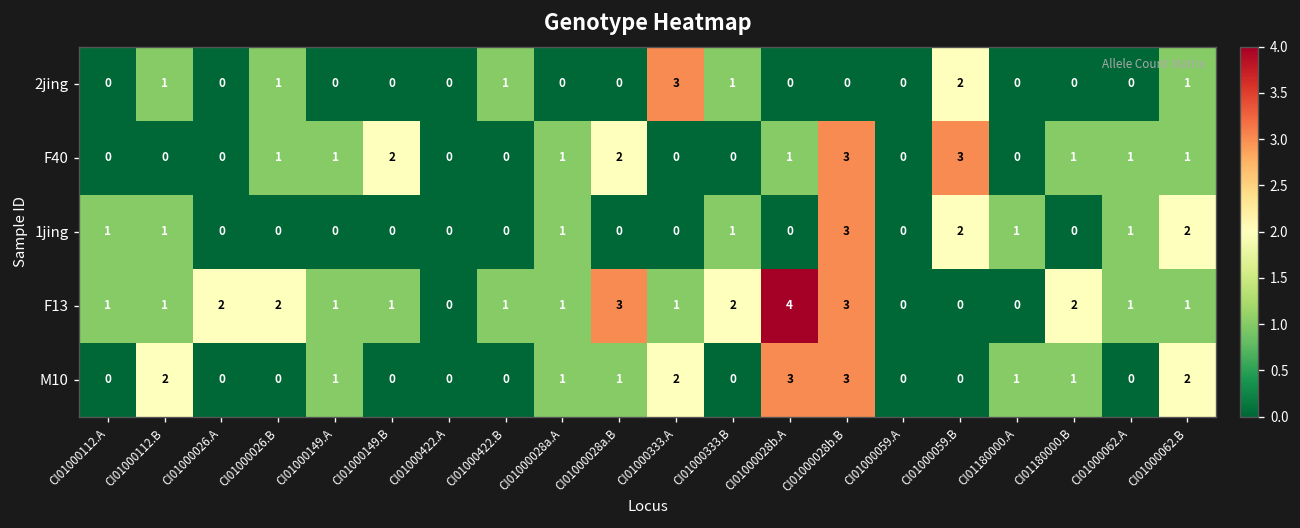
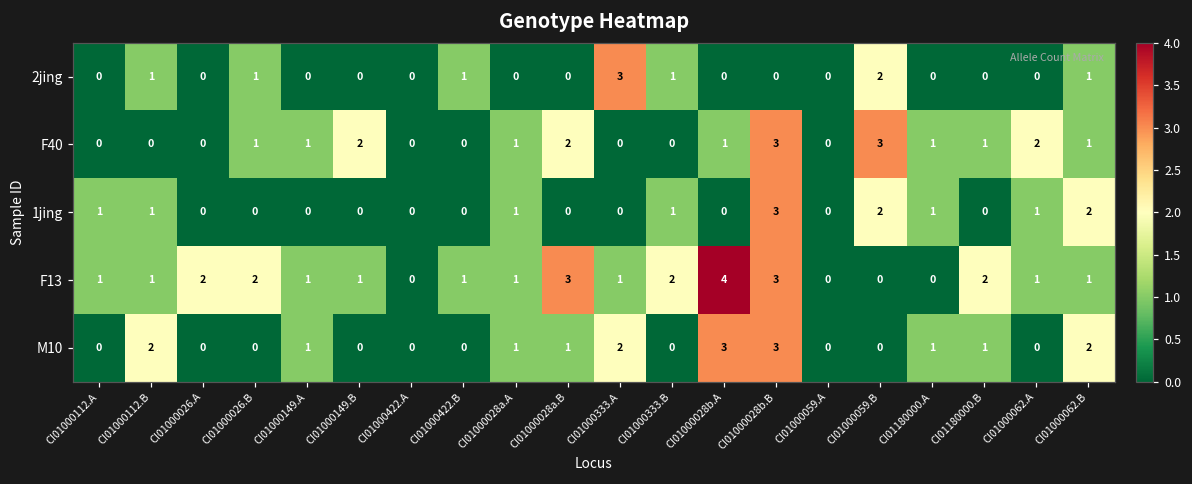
  {
    "2jing": {
      "CI01000112.A": 0,
      "CI01000112.B": 1,
      "CI01000026.A": 0,
      "CI01000026.B": 1,
      "CI01000149.A": 0,
      "CI01000149.B": 0,
      "CI01000422.A": 0,
      "CI01000422.B": 1,
      "CI01000028a.A": 0,
      "CI01000028a.B": 0,
      "CI01000333.A": 3,
      "CI01000333.B": 1,
      "CI01000028b.A": 0,
      "CI01000028b.B": 0,
      "CI01000059.A": 0,
      "CI01000059.B": 2,
      "CI01180000.A": 0,
      "CI01180000.B": 0,
      "CI01000062.B": 1
    },
    "F40": {
      "CI01000112.A": 0,
      "CI01000112.B": 0,
      "CI01000026.A": 0,
      "CI01000026.B": 1,
      "CI01000149.A": 1,
      "CI01000149.B": 2,
      "CI01000422.A": 0,
      "CI01000422.B": 0,
      "CI01000028a.A": 1,
      "CI01000028a.B": 2,
      "CI01000333.A": 0,
      "CI01000333.B": 0,
      "CI01000028b.A": 1,
      "CI01000028b.B": 3,
      "CI01000059.A": 0,
      "CI01000059.B": 3,
-     "CI01180000.A": 0,
+     "CI01180000.A": 1,
      "CI01180000.B": 1,
-     "CI01000062.A": 1,
+     "CI01000062.A": 2,
      "CI01000062.B": 1
    },
    "1jing": {
      "CI01000112.A": 1,
      "CI01000112.B": 1,
      "CI01000026.A": 0,
      "CI01000026.B": 0,
      "CI01000149.A": 0,
      "CI01000149.B": 0,
      "CI01000422.A": 0,
      "CI01000422.B": 0,
      "CI01000028a.A": 1,
      "CI01000028a.B": 0,
      "CI01000333.A": 0,
      "CI01000333.B": 1,
      "CI01000028b.A": 0,
      "CI01000028b.B": 3,
      "CI01000059.A": 0,
      "CI01000059.B": 2,
      "CI01180000.A": 1,
      "CI01180000.B": 0,
      "CI01000062.A": 1,
      "CI01000062.B": 2
    },
    "F13": {
      "CI01000112.A": 1,
      "CI01000112.B": 1,
      "CI01000026.A": 2,
      "CI01000026.B": 2,
      "CI01000149.A": 1,
      "CI01000149.B": 1,
      "CI01000422.A": 0,
      "CI01000422.B": 1,
      "CI01000028a.A": 1,
      "CI01000028a.B": 3,
      "CI01000333.A": 1,
      "CI01000333.B": 2,
      "CI01000028b.A": 4,
      "CI01000028b.B": 3,
      "CI01000059.A": 0,
      "CI01000059.B": 0,
      "CI01180000.A": 0,
      "CI01180000.B": 2,
      "CI01000062.A": 1,
      "CI01000062.B": 1
    },
    "M10": {
      "CI01000112.A": 0,
      "CI01000112.B": 2,
      "CI01000026.A": 0,
      "CI01000026.B": 0,
      "CI01000149.A": 1,
      "CI01000149.B": 0,
      "CI01000422.A": 0,
      "CI01000422.B": 0,
      "CI01000028a.A": 1,
      "CI01000028a.B": 1,
      "CI01000333.A": 2,
      "CI01000333.B": 0,
      "CI01000028b.A": 3,
      "CI01000028b.B": 3,
      "CI01000059.A": 0,
      "CI01000059.B": 0,
      "CI01180000.A": 1,
      "CI01180000.B": 1,
      "CI01000062.A": 0,
      "CI01000062.B": 2
    }
  }
